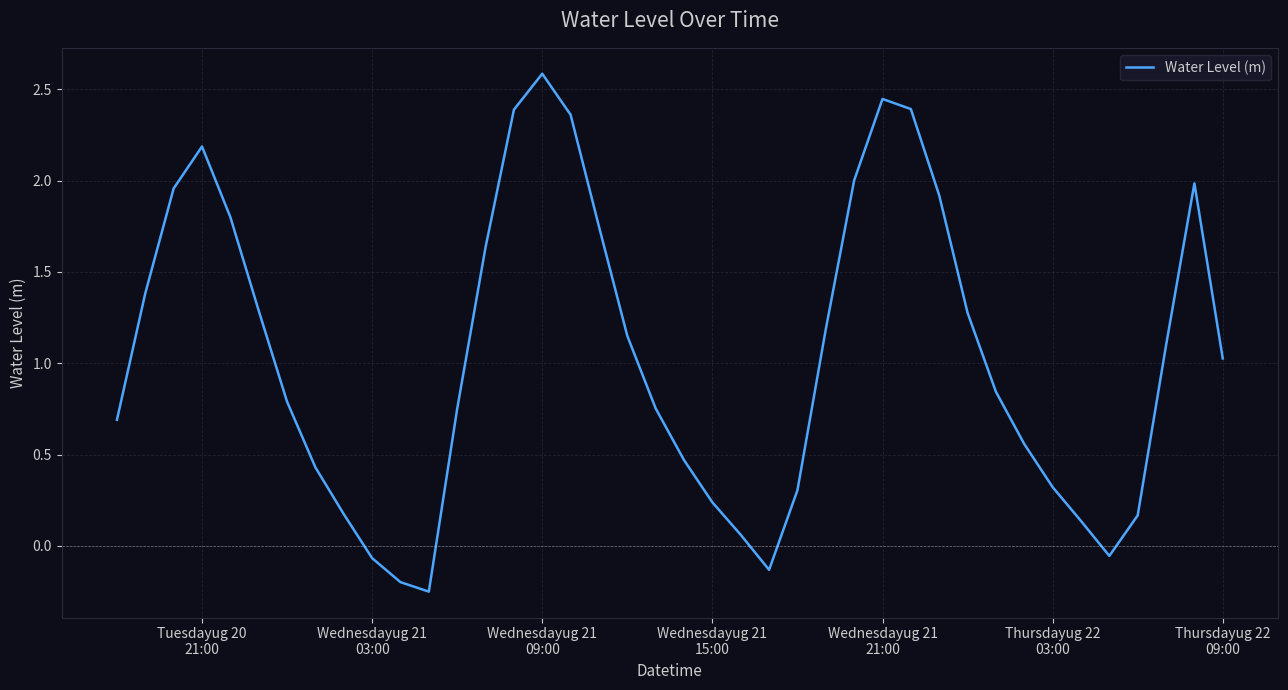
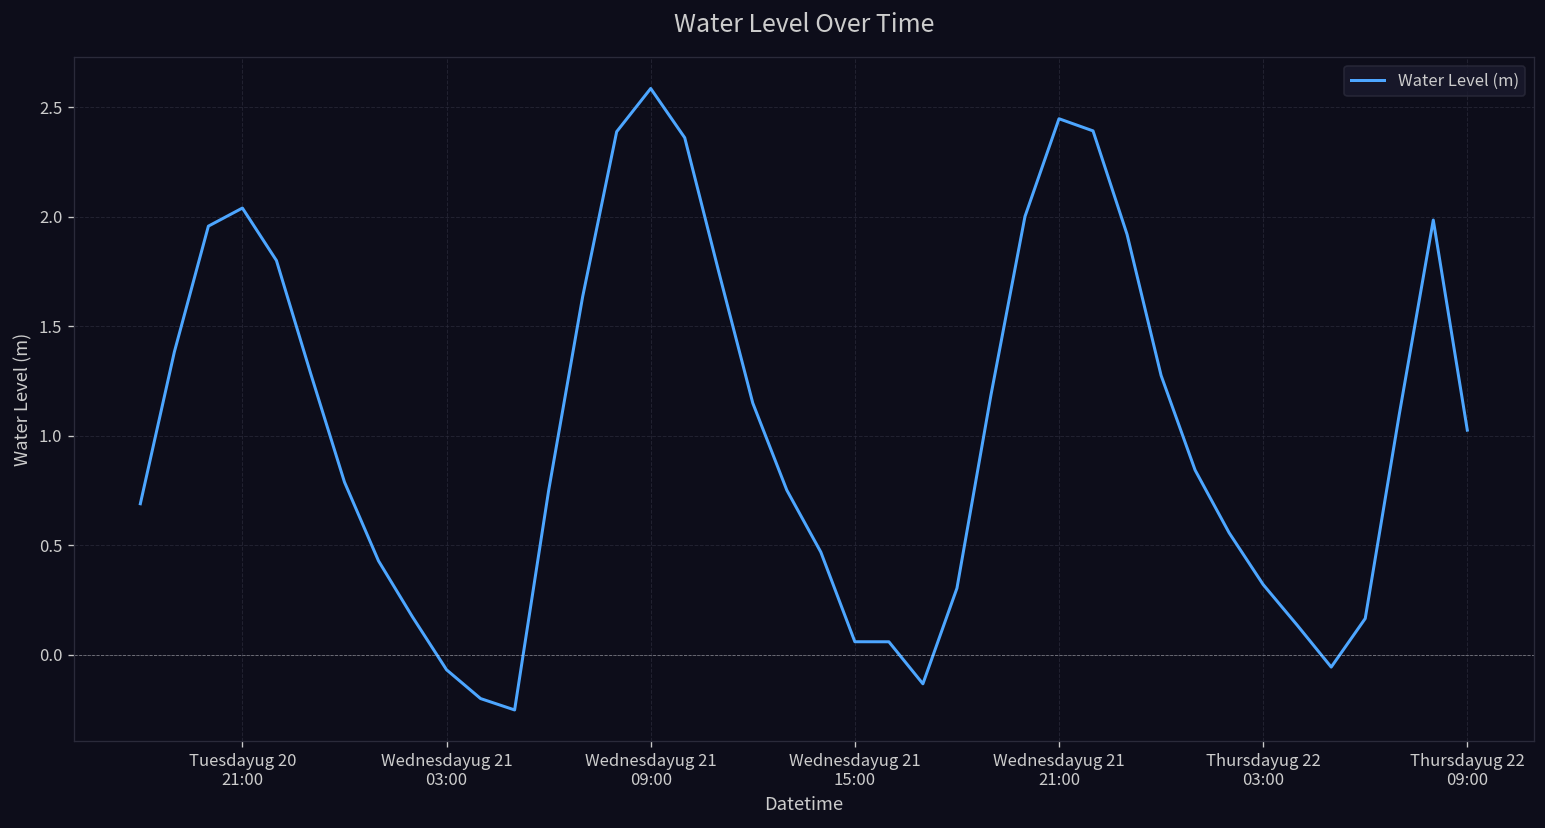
  {
-   "Tuesdayug 20 21:00": 2.19,
+   "Tuesdayug 20 21:00": 2.04,
    "Wednesdayug 21 03:00": -0.07,
    "Wednesdayug 21 09:00": 2.59,
-   "Wednesdayug 21 15:00": 0.24,
+   "Wednesdayug 21 15:00": 0.06,
    "Wednesdayug 21 21:00": 2.45,
    "Thursdayug 22 03:00": 0.32,
    "Thursdayug 22 09:00": 1.03
  }
